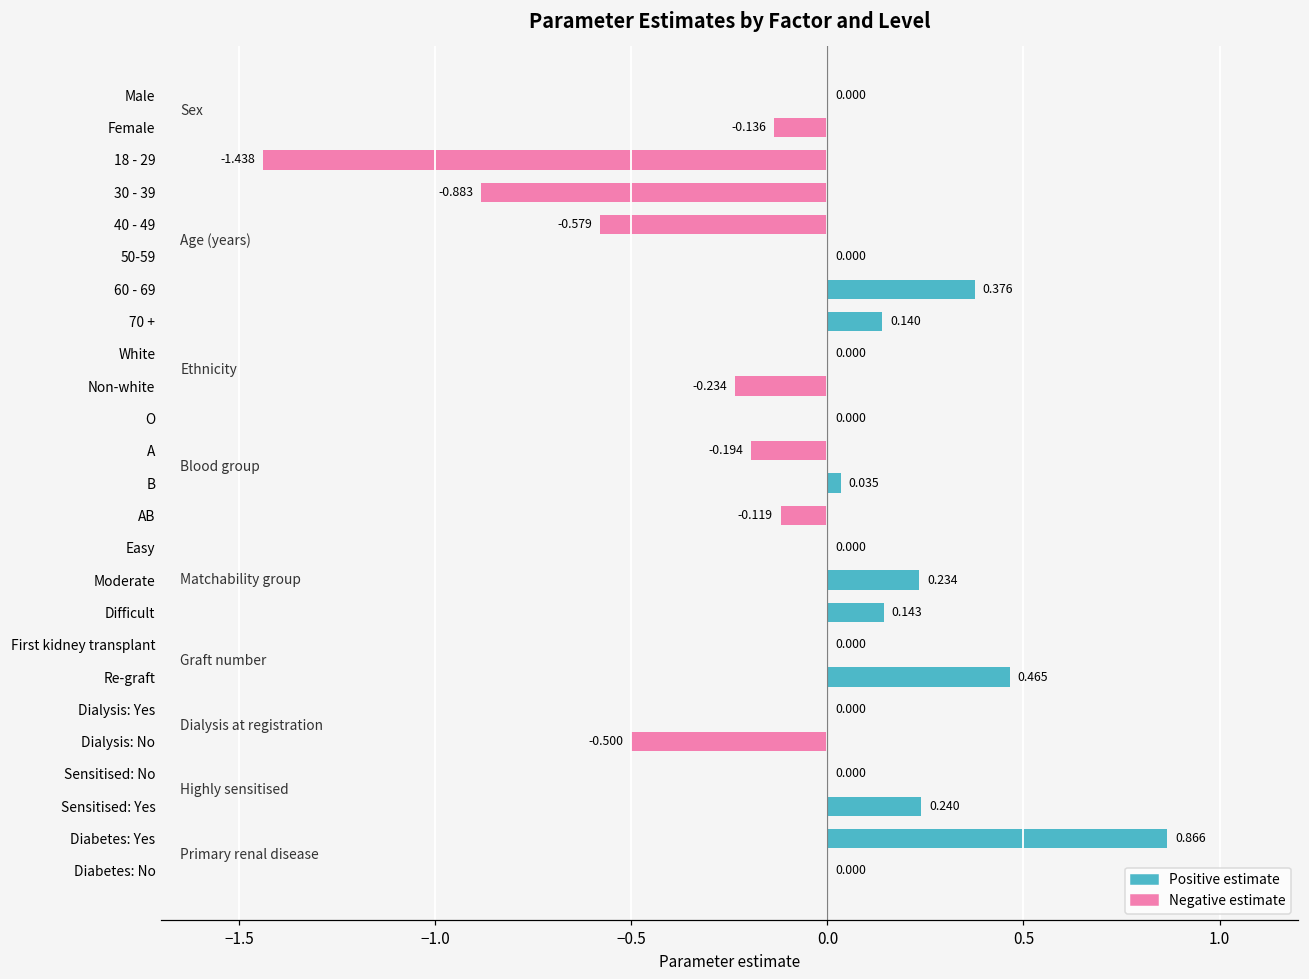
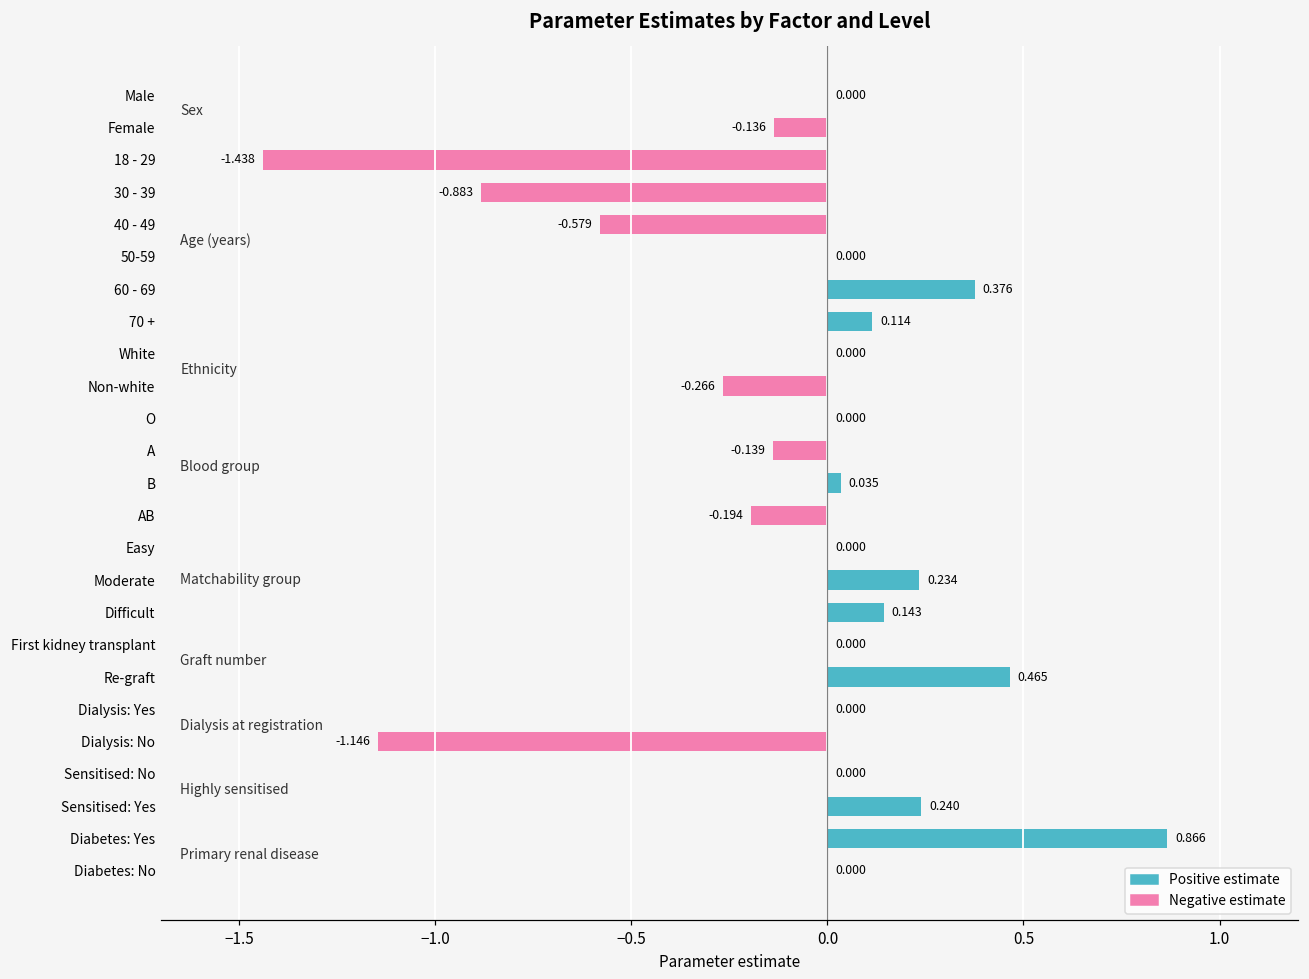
  {
    "Male": 0.000,
    "Female": -0.136,
    "18 - 29": -1.438,
    "30 - 39": -0.883,
    "40 - 49": -0.579,
    "50-59": 0.000,
    "60 - 69": 0.376,
-   "70 +": 0.140,
+   "70 +": 0.114,
    "White": 0.000,
-   "Non-white": -0.234,
+   "Non-white": -0.266,
    "O": 0.000,
-   "A": -0.194,
+   "A": -0.139,
    "B": 0.035,
-   "AB": -0.119,
+   "AB": -0.194,
    "Easy": 0.000,
    "Moderate": 0.234,
    "Difficult": 0.143,
    "First kidney transplant": 0.000,
    "Re-graft": 0.465,
    "Dialysis: Yes": 0.000,
-   "Dialysis: No": -0.500,
+   "Dialysis: No": -1.146,
    "Sensitised: No": 0.000,
    "Sensitised: Yes": 0.240,
    "Diabetes: Yes": 0.866,
    "Diabetes: No": 0.000
  }
